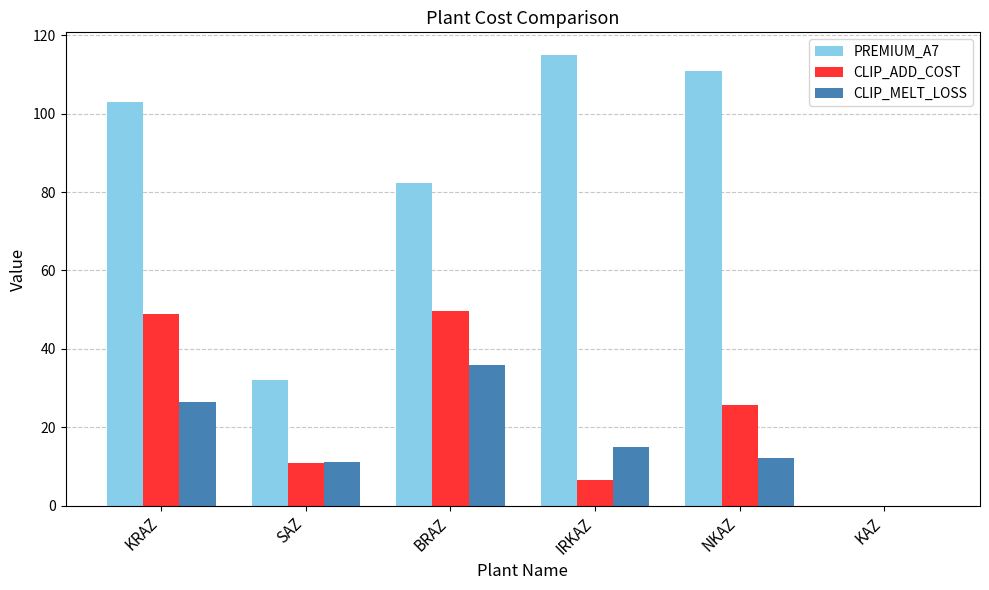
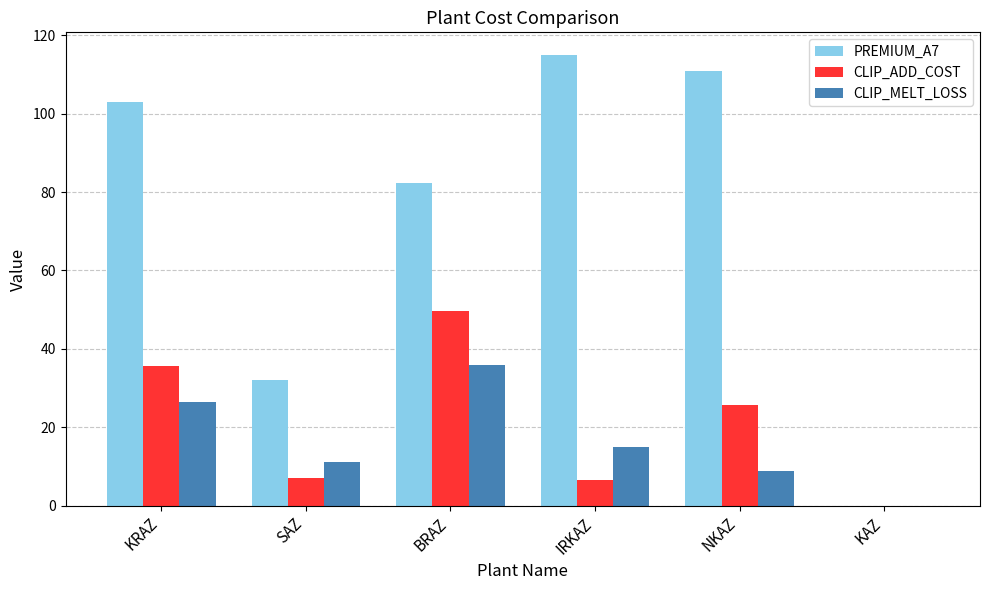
  {
    "PREMIUM_A7": {
      "KRAZ": 103,
      "SAZ": 32,
      "BRAZ": 82,
      "IRKAZ": 115,
      "NKAZ": 111,
      "KAZ": 0
    },
    "CLIP_ADD_COST": {
-     "KRAZ": 49,
-     "SAZ": 11,
+     "KRAZ": 36,
+     "SAZ": 7,
      "BRAZ": 50,
      "IRKAZ": 7,
      "NKAZ": 26,
      "KAZ": 0
    },
    "CLIP_MELT_LOSS": {
      "KRAZ": 26,
      "SAZ": 11,
      "BRAZ": 36,
      "IRKAZ": 15,
-     "NKAZ": 12,
+     "NKAZ": 9,
      "KAZ": 0
    }
  }
